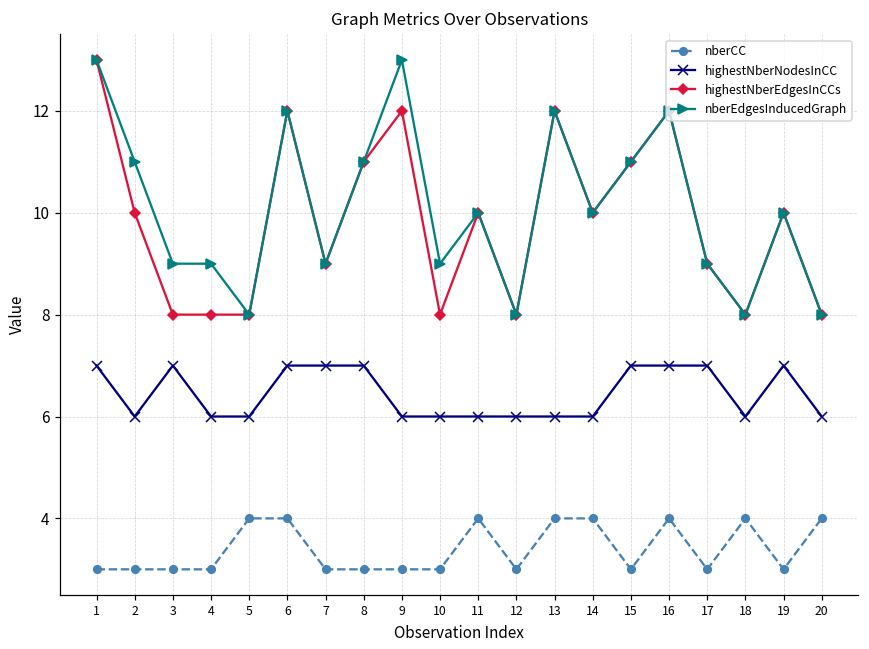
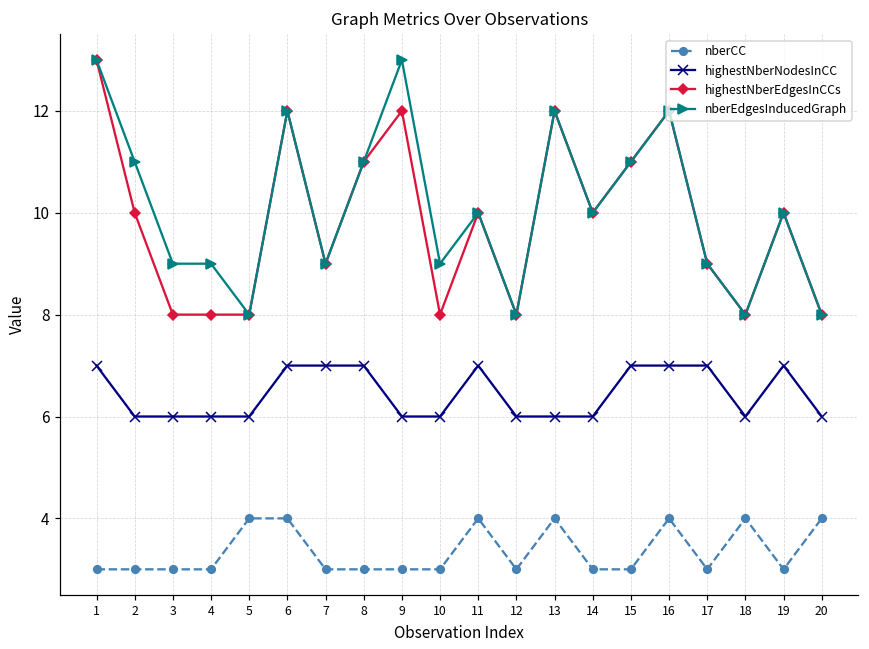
  {
    "nberCC": {
      "1": 3,
      "2": 3,
      "3": 3,
      "4": 3,
      "5": 4,
      "6": 4,
      "7": 3,
      "8": 3,
      "9": 3,
      "10": 3,
      "11": 4,
      "12": 3,
      "13": 4,
-     "14": 4,
+     "14": 3,
      "15": 3,
      "16": 4,
      "17": 3,
      "18": 4,
      "19": 3,
      "20": 4
    },
    "highestNberNodesInCC": {
      "1": 7,
      "2": 6,
-     "3": 7,
+     "3": 6,
      "4": 6,
      "5": 6,
      "6": 7,
      "7": 7,
      "8": 7,
      "9": 6,
      "10": 6,
-     "11": 6,
+     "11": 7,
      "12": 6,
      "13": 6,
      "14": 6,
      "15": 7,
      "16": 7,
      "17": 7,
      "18": 6,
      "19": 7,
      "20": 6
    },
    "highestNberEdgesInCCs": {
      "2": 10,
      "3": 8,
      "4": 8,
      "9": 12,
      "10": 8
    },
    "nberEdgesInducedGraph": {
      "2": 11,
      "3": 9,
      "4": 9,
      "9": 13,
      "10": 9
    }
  }
